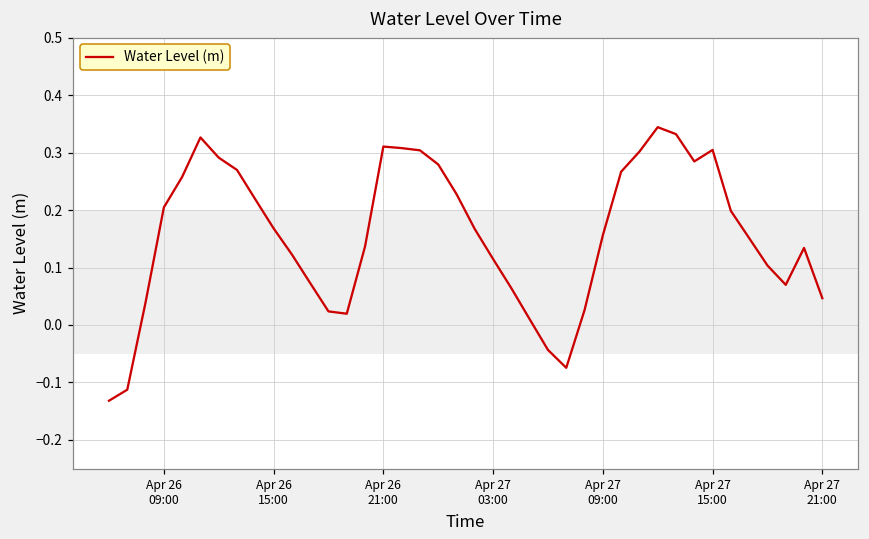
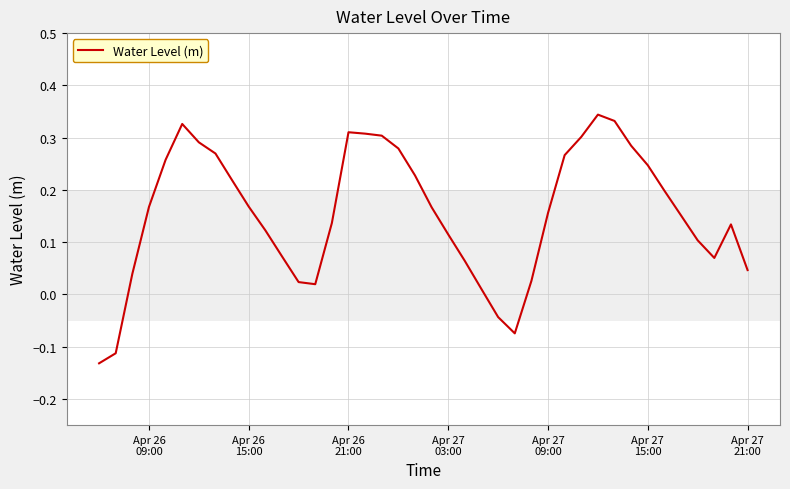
  {
-   "Apr 26 09:00": 0.20,
+   "Apr 26 09:00": 0.17,
    "Apr 26 15:00": 0.17,
    "Apr 26 21:00": 0.31,
    "Apr 27 03:00": 0.11,
    "Apr 27 09:00": 0.16,
-   "Apr 27 15:00": 0.30,
+   "Apr 27 15:00": 0.25,
    "Apr 27 21:00": 0.05
  }
